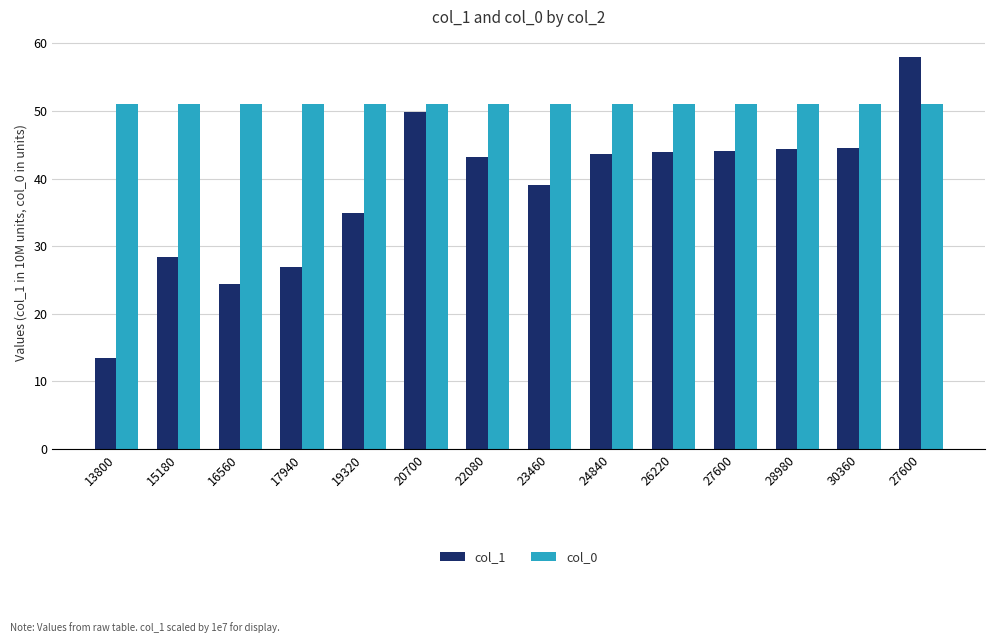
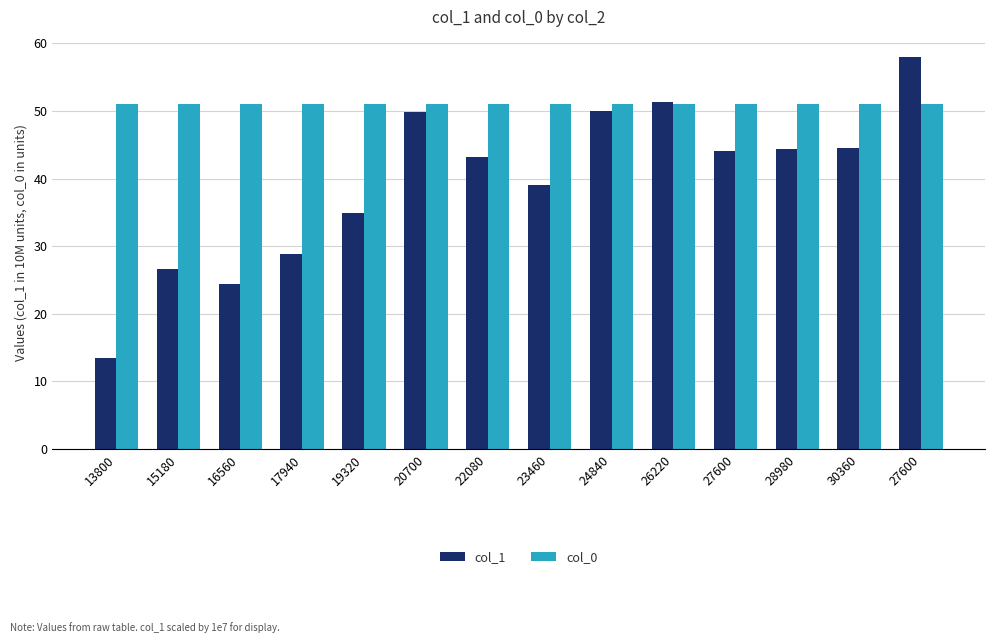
  {
    "col_1": {
      "13800": 14,
-     "15180": 28,
+     "15180": 27,
      "16560": 24,
-     "17940": 27,
+     "17940": 29,
      "19320": 35,
      "20700": 50,
      "22080": 43,
      "23460": 39,
-     "24840": 44,
-     "26220": 44,
+     "24840": 50,
+     "26220": 51,
      "28980": 44,
      "30360": 45
    },
    "col_0": {
      "13800": 51,
      "15180": 51,
      "16560": 51,
      "17940": 51,
      "19320": 51,
      "20700": 51,
      "22080": 51,
      "23460": 51,
      "24840": 51,
      "26220": 51,
      "28980": 51,
      "30360": 51
    }
  }
